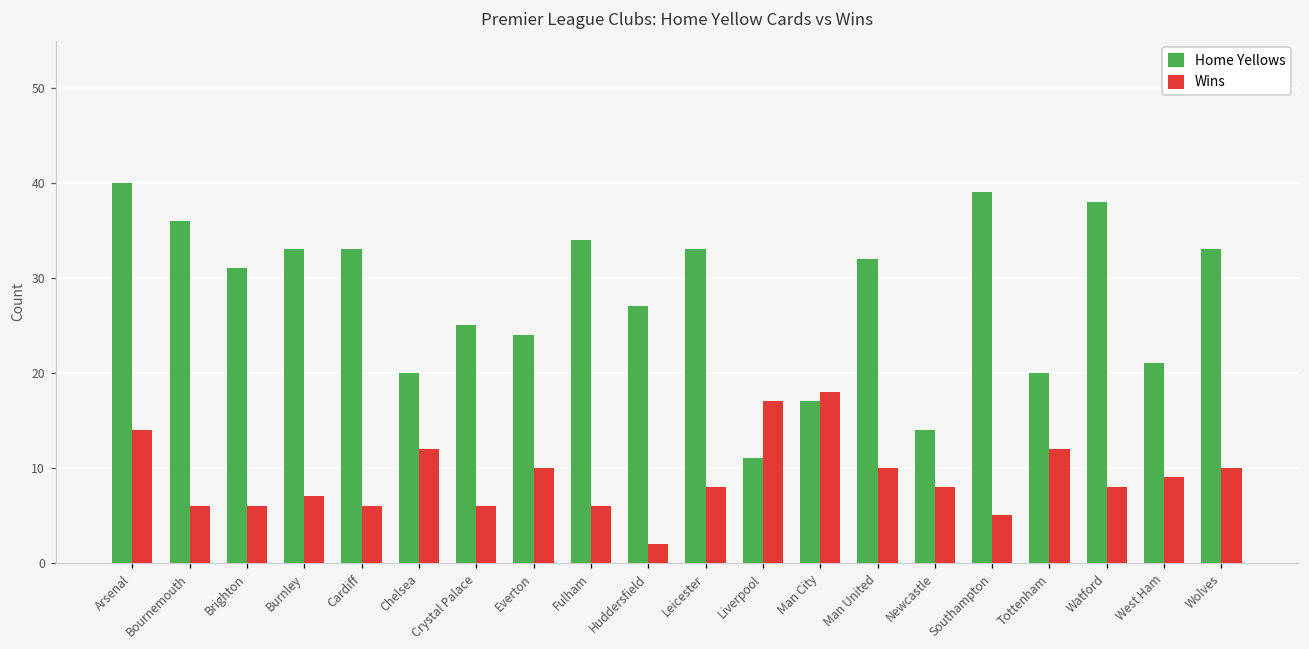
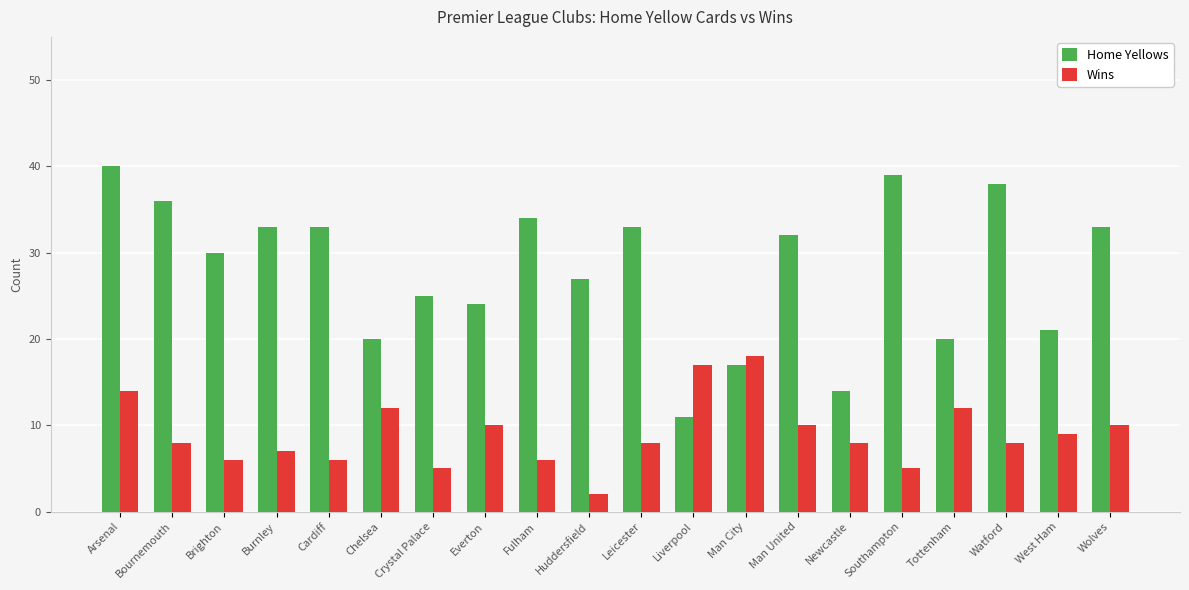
  {
    "Home Yellows": {
      "Arsenal": 40,
      "Bournemouth": 36,
-     "Brighton": 31,
+     "Brighton": 30,
      "Burnley": 33,
      "Cardiff": 33,
      "Chelsea": 20,
      "Crystal Palace": 25,
      "Everton": 24,
      "Fulham": 34,
      "Huddersfield": 27,
      "Leicester": 33,
      "Liverpool": 11,
      "Man City": 17,
      "Man United": 32,
      "Newcastle": 14,
      "Southampton": 39,
      "Tottenham": 20,
      "Watford": 38,
      "West Ham": 21,
      "Wolves": 33
    },
    "Wins": {
      "Arsenal": 14,
-     "Bournemouth": 6,
+     "Bournemouth": 8,
      "Brighton": 6,
      "Burnley": 7,
      "Cardiff": 6,
      "Chelsea": 12,
-     "Crystal Palace": 6,
+     "Crystal Palace": 5,
      "Everton": 10,
      "Fulham": 6,
      "Huddersfield": 2,
      "Leicester": 8,
      "Liverpool": 17,
      "Man City": 18,
      "Man United": 10,
      "Newcastle": 8,
      "Southampton": 5,
      "Tottenham": 12,
      "Watford": 8,
      "West Ham": 9,
      "Wolves": 10
    }
  }
